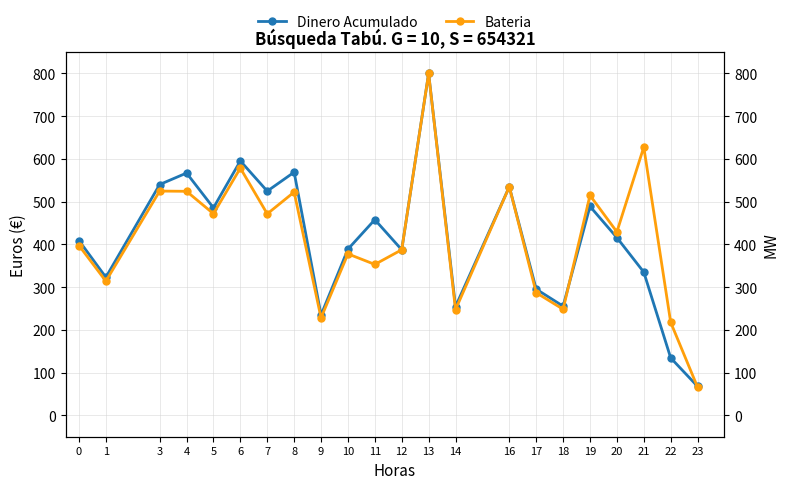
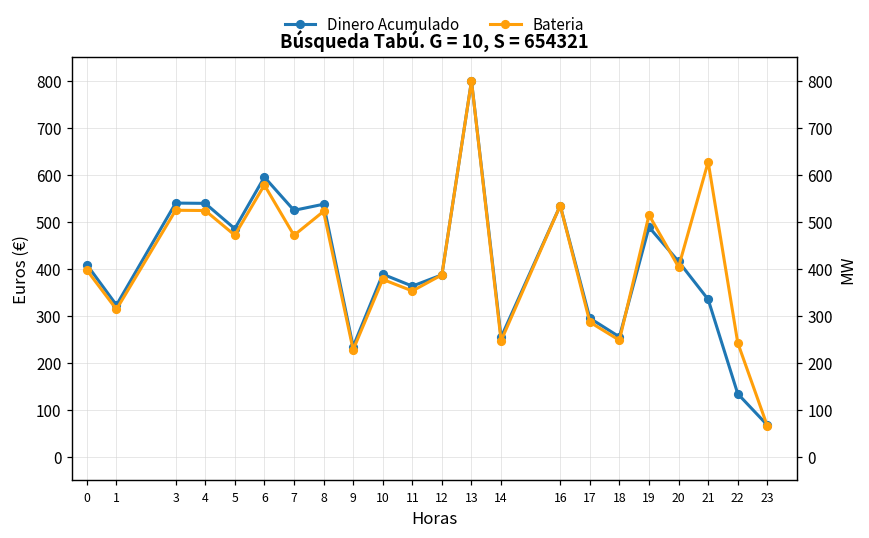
  {
    "Dinero Acumulado": {
      "0": 410,
      "1": 320,
      "3": 540,
-     "4": 570,
+     "4": 540,
      "5": 490,
      "6": 600,
      "7": 520,
-     "8": 570,
+     "8": 540,
      "9": 230,
      "10": 390,
-     "11": 460,
+     "11": 360,
      "12": 390,
      "13": 800,
      "14": 250,
      "16": 530,
      "17": 300,
      "18": 260,
      "19": 490,
      "20": 420,
      "21": 340,
      "22": 130,
      "23": 70
    },
    "Bateria": {
      "0": 400,
      "1": 310,
      "3": 520,
      "4": 520,
      "5": 470,
      "6": 580,
      "7": 470,
      "8": 520,
      "9": 230,
      "10": 380,
      "11": 350,
      "12": 390,
      "13": 800,
      "14": 250,
      "16": 530,
      "17": 290,
      "18": 250,
      "19": 510,
-     "20": 430,
+     "20": 400,
      "21": 630,
-     "22": 220,
+     "22": 240,
      "23": 70
    }
  }
